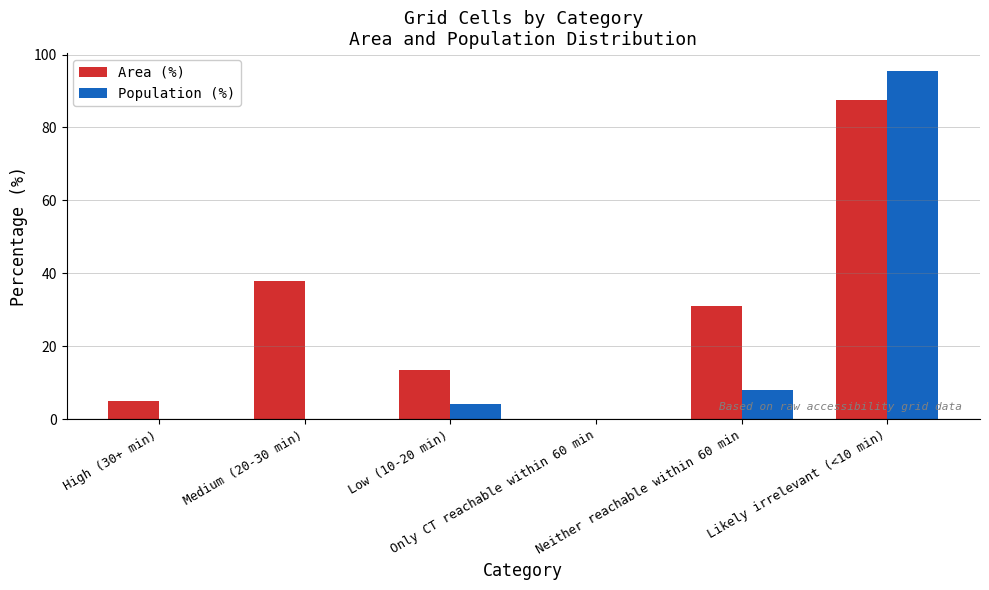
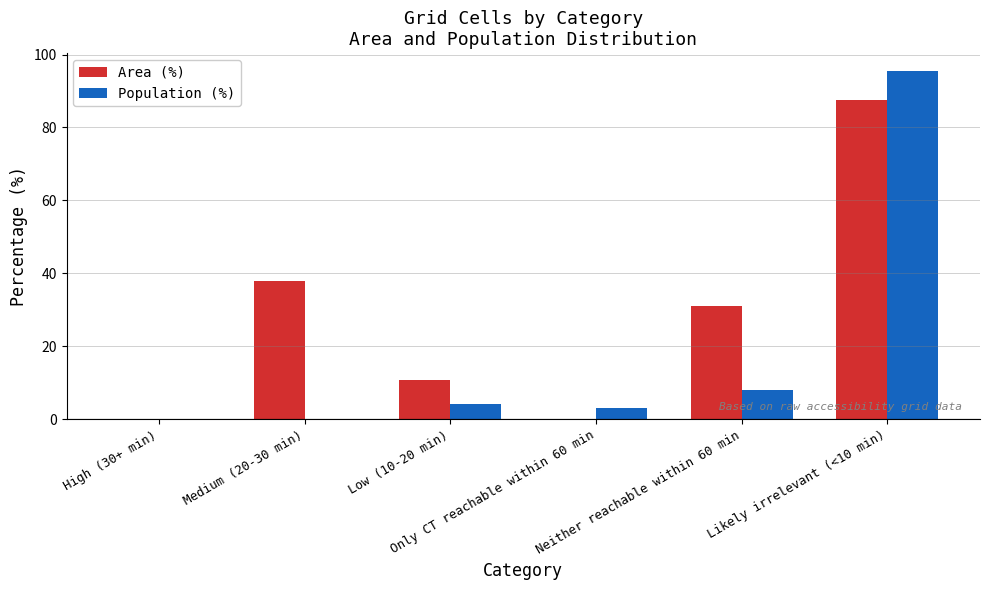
  {
    "Area (%)": {
-     "High (30+ min)": 5,
+     "High (30+ min)": 0,
      "Medium (20-30 min)": 38,
-     "Low (10-20 min)": 13,
+     "Low (10-20 min)": 11,
      "Only CT reachable within 60 min": 0,
      "Neither reachable within 60 min": 31,
      "Likely irrelevant (<10 min)": 87
    },
    "Population (%)": {
      "High (30+ min)": 0,
      "Low (10-20 min)": 4,
-     "Only CT reachable within 60 min": 0,
+     "Only CT reachable within 60 min": 3,
      "Neither reachable within 60 min": 8,
      "Likely irrelevant (<10 min)": 96
    }
  }
